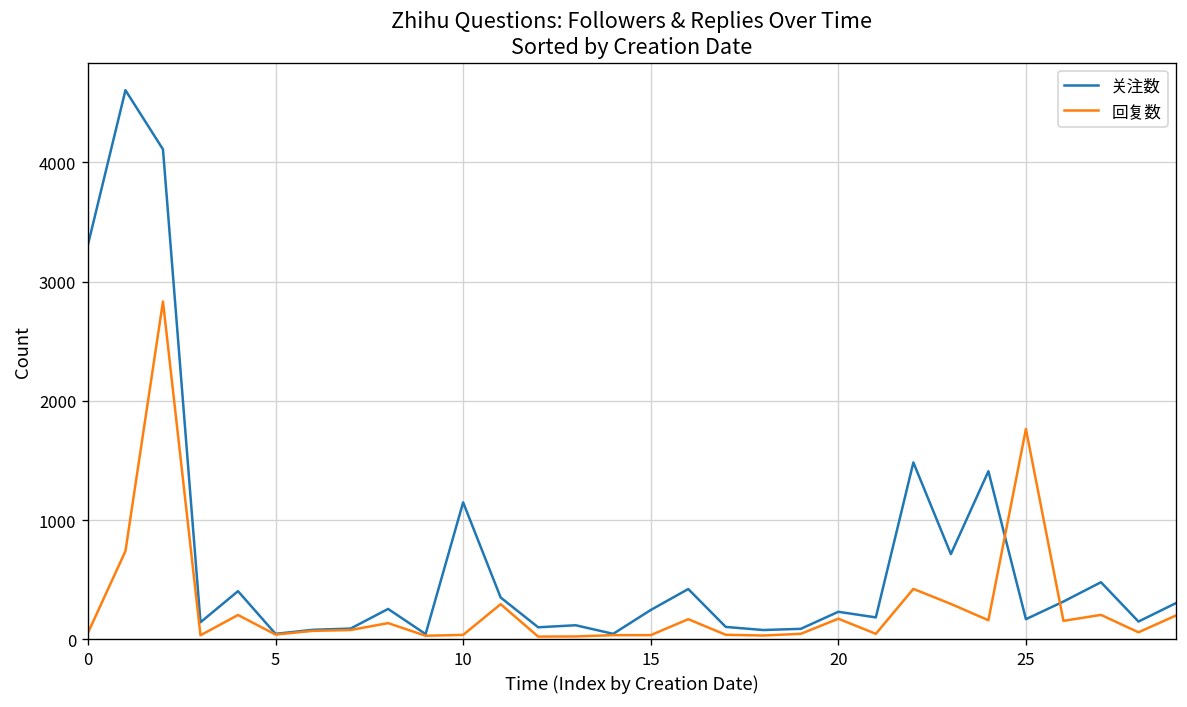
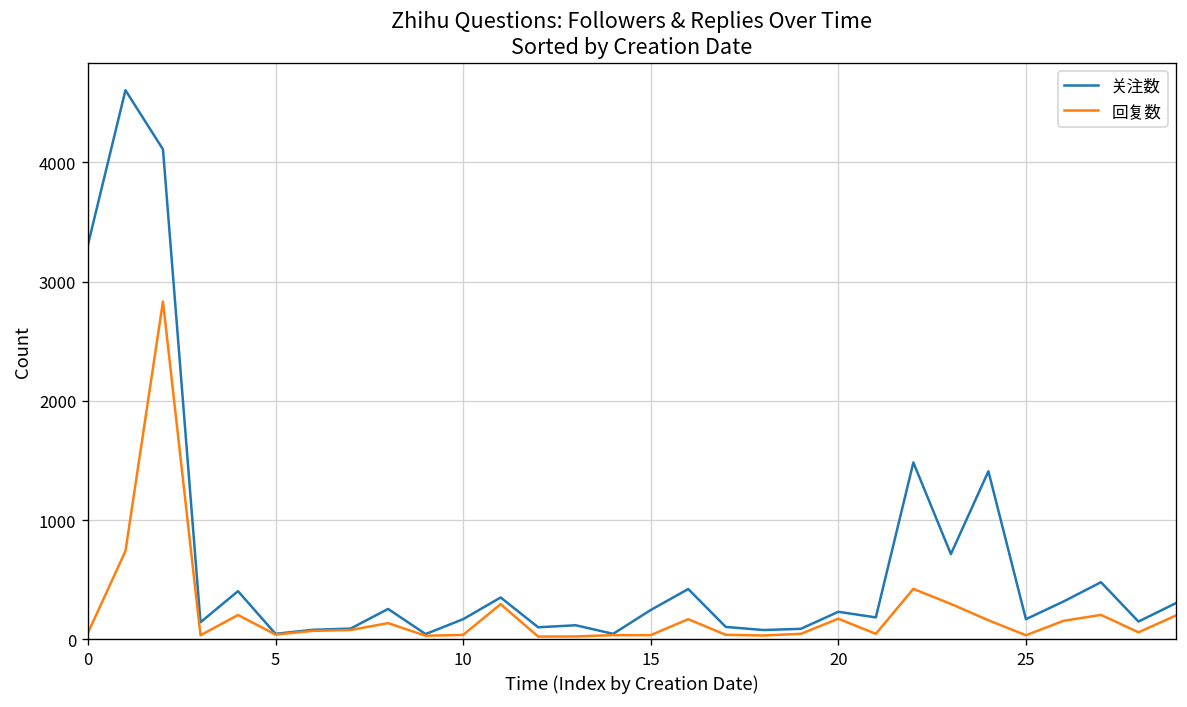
  {
    "关注数": {
      "0": 3300,
-     "10": 1100,
+     "10": 200,
      "15": 200,
      "20": 200,
      "25": 200
    },
    "回复数": {
      "0": 100,
      "10": 0,
      "15": 0,
      "20": 200,
-     "25": 1800
+     "25": 0
    }
  }
